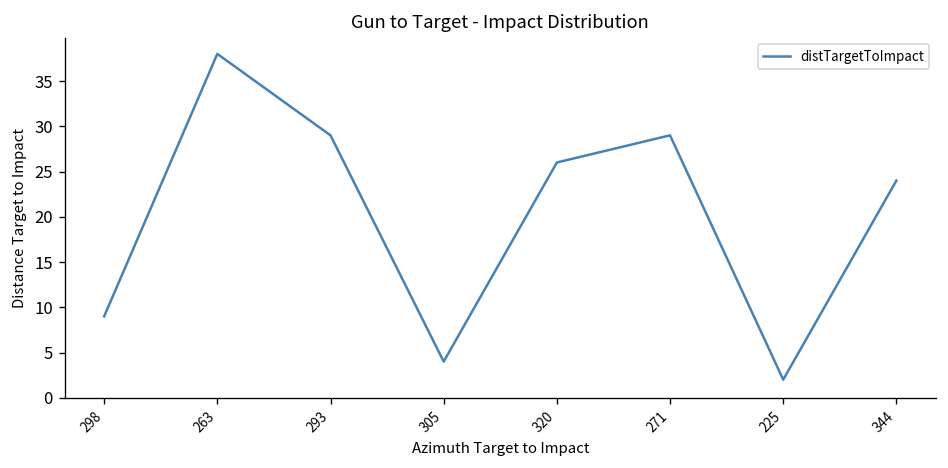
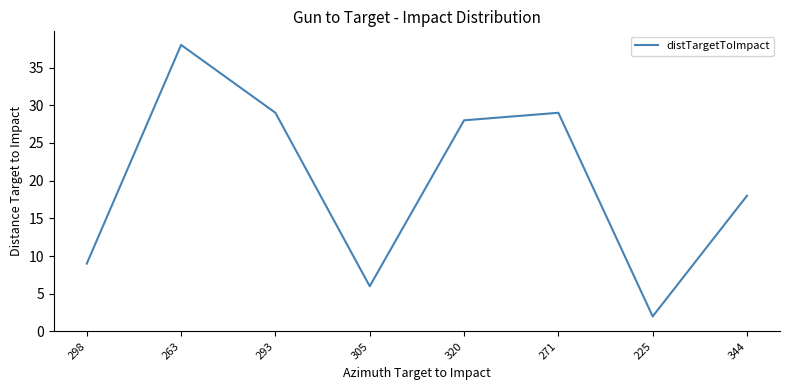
  {
    "298": 9,
    "263": 38,
    "293": 29,
-   "305": 4,
-   "320": 26,
+   "305": 6,
+   "320": 28,
    "271": 29,
    "225": 2,
-   "344": 24
+   "344": 18
  }
